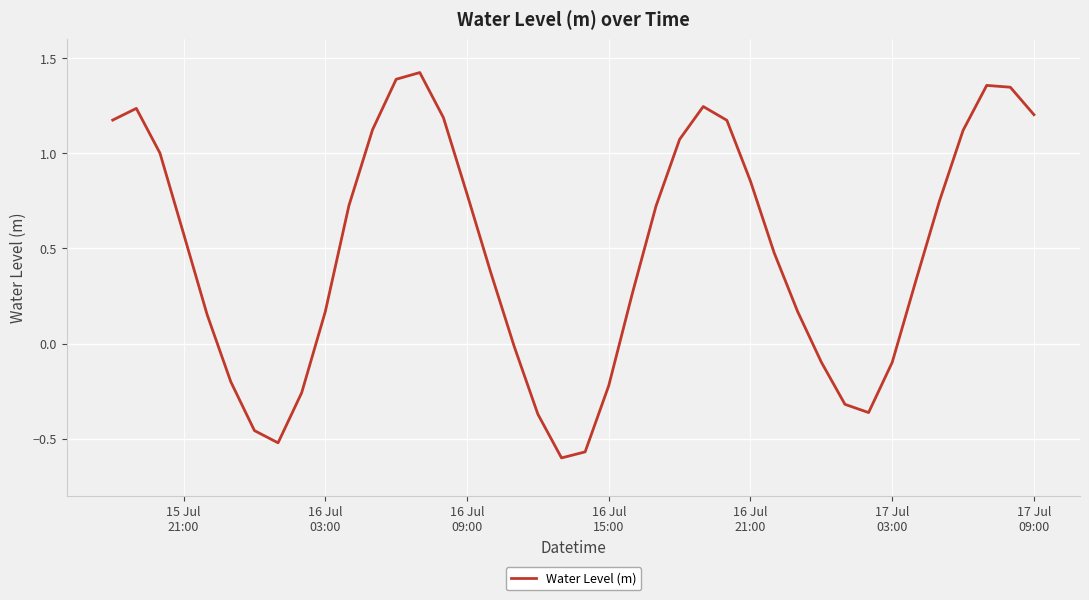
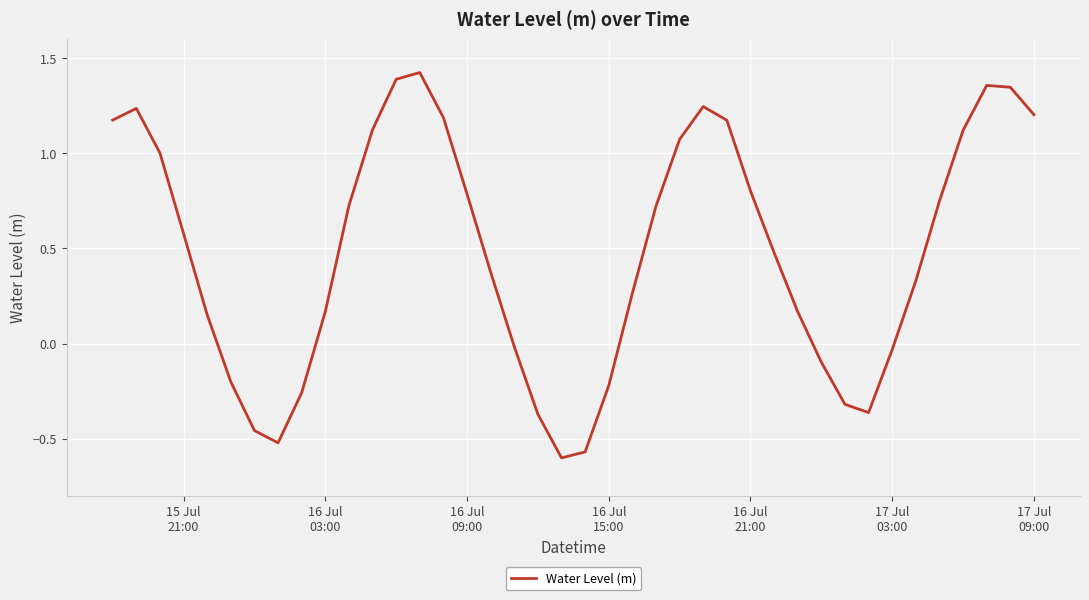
  {
    "15 Jul 21:00": 0.58,
    "16 Jul 03:00": 0.17,
    "16 Jul 09:00": 0.79,
    "16 Jul 15:00": -0.22,
-   "16 Jul 21:00": 0.85,
-   "17 Jul 03:00": -0.10,
+   "16 Jul 21:00": 0.80,
+   "17 Jul 03:00": -0.03,
    "17 Jul 09:00": 1.20
  }
